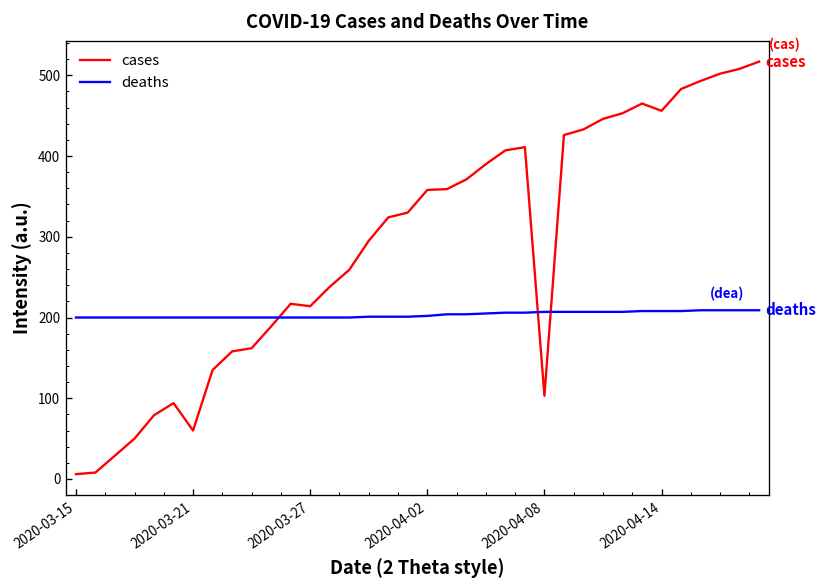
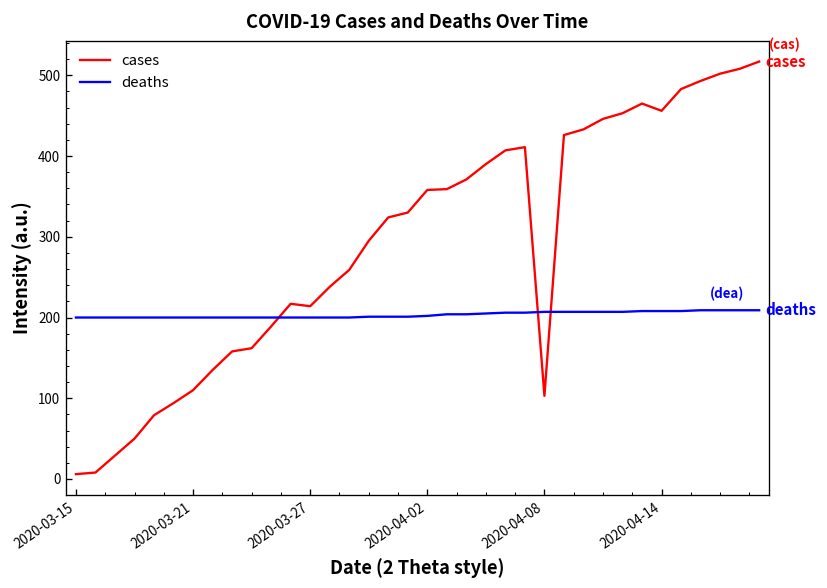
  {
    "cases": {
      "2020-03-15": 10,
-     "2020-03-21": 60,
+     "2020-03-21": 110,
      "2020-03-27": 210,
      "2020-04-02": 360,
      "2020-04-08": 100,
      "2020-04-14": 460
    },
    "deaths": {
      "2020-03-15": 200,
      "2020-03-21": 200,
      "2020-03-27": 200,
      "2020-04-02": 200,
      "2020-04-08": 210,
      "2020-04-14": 210
    }
  }
